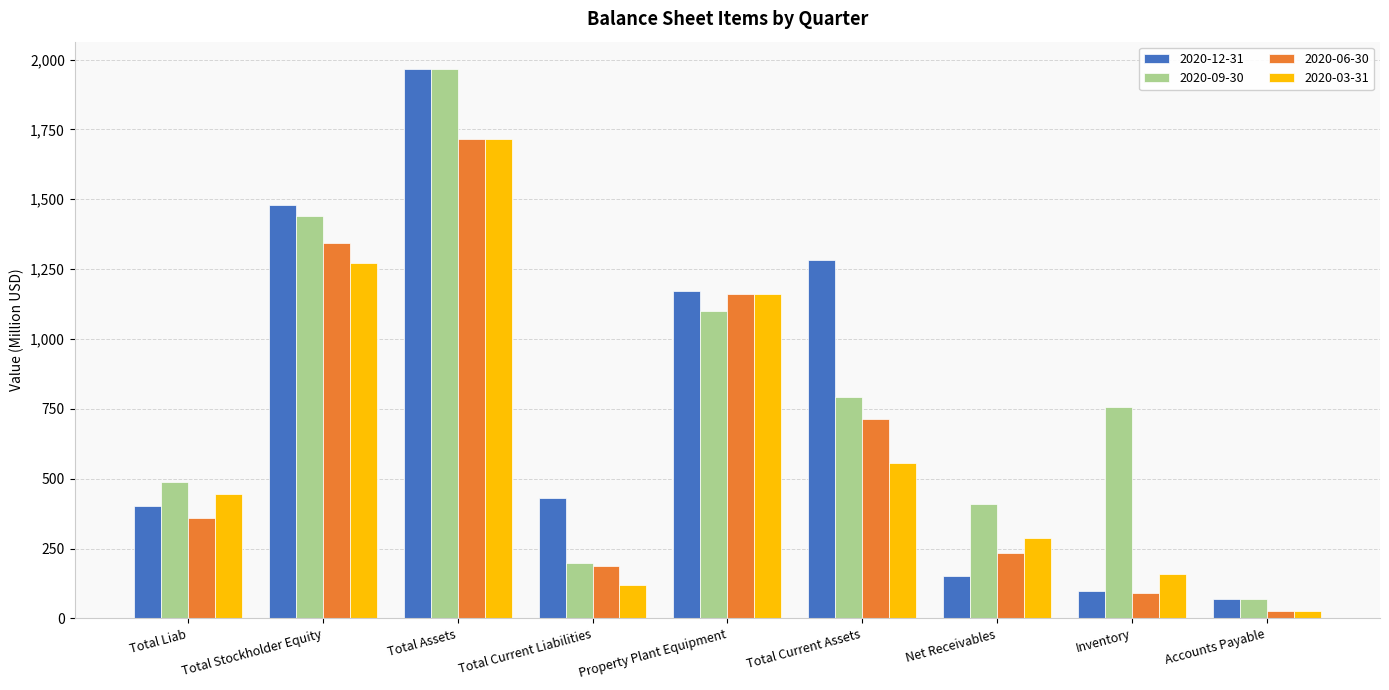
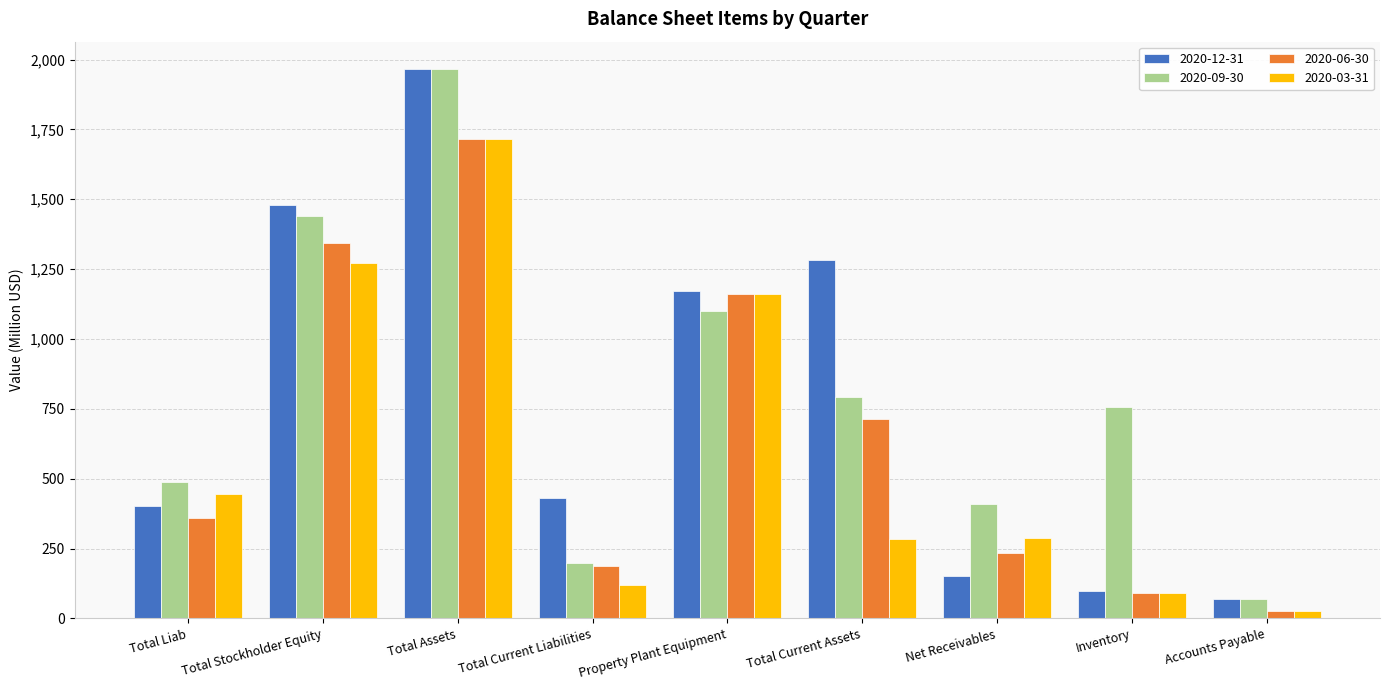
  {
    "2020-12-31": {
      "Total Liab": "400",
      "Total Stockholder Equity": "1,480",
      "Total Assets": "1,970",
      "Total Current Liabilities": "430",
      "Property Plant Equipment": "1,170",
      "Total Current Assets": "1,280",
      "Net Receivables": "150",
      "Inventory": "100",
      "Accounts Payable": "70"
    },
    "2020-09-30": {
      "Total Liab": "490",
      "Total Stockholder Equity": "1,440",
      "Total Assets": "1,970",
      "Total Current Liabilities": "200",
      "Property Plant Equipment": "1,100",
      "Total Current Assets": "790",
      "Net Receivables": "410",
      "Inventory": "760",
      "Accounts Payable": "70"
    },
    "2020-06-30": {
      "Total Liab": "360",
      "Total Stockholder Equity": "1,340",
      "Total Assets": "1,720",
      "Total Current Liabilities": "190",
      "Property Plant Equipment": "1,160",
      "Total Current Assets": "710",
      "Net Receivables": "240",
      "Inventory": "90",
      "Accounts Payable": "30"
    },
    "2020-03-31": {
      "Total Liab": "450",
      "Total Stockholder Equity": "1,270",
      "Total Assets": "1,720",
      "Total Current Liabilities": "120",
      "Property Plant Equipment": "1,160",
-     "Total Current Assets": "560",
+     "Total Current Assets": "290",
      "Net Receivables": "290",
-     "Inventory": "160",
+     "Inventory": "90",
      "Accounts Payable": "30"
    }
  }
